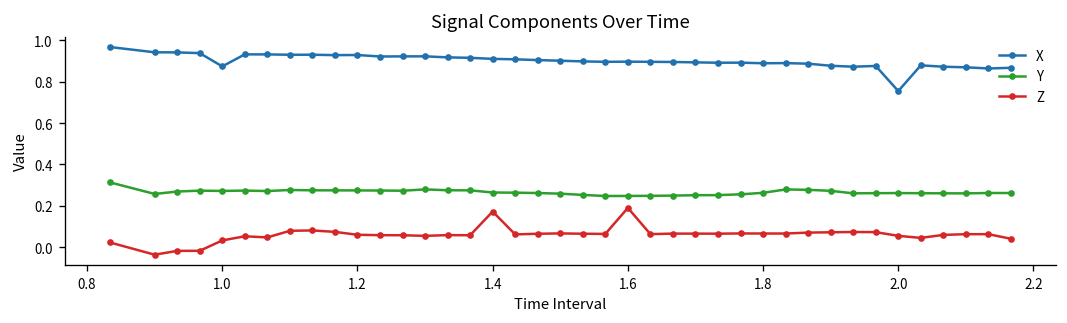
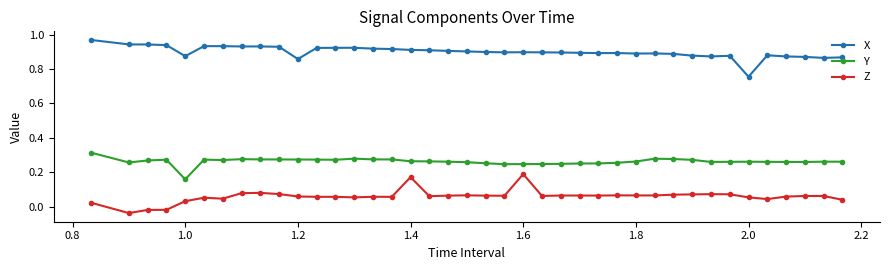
  {
    "X": {
      "1.0": 0.87,
-     "1.2": 0.93,
+     "1.2": 0.86,
      "1.4": 0.91,
      "1.6": 0.90,
      "1.8": 0.89,
      "2.0": 0.76
    },
    "Y": {
-     "1.0": 0.27,
+     "1.0": 0.16,
      "1.2": 0.27,
      "1.4": 0.26,
      "1.6": 0.25,
      "1.8": 0.26,
      "2.0": 0.26
    },
    "Z": {
      "1.0": 0.03,
      "1.2": 0.06,
      "1.4": 0.17,
      "1.6": 0.19,
      "1.8": 0.07,
      "2.0": 0.05
    }
  }
